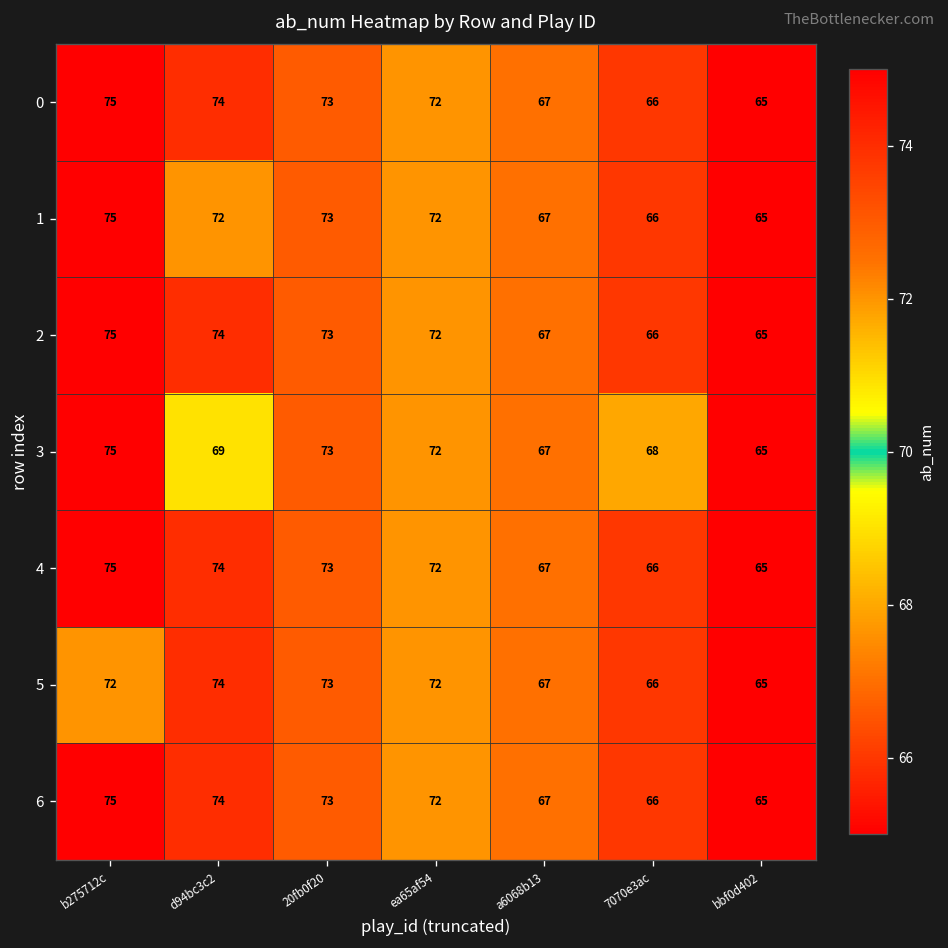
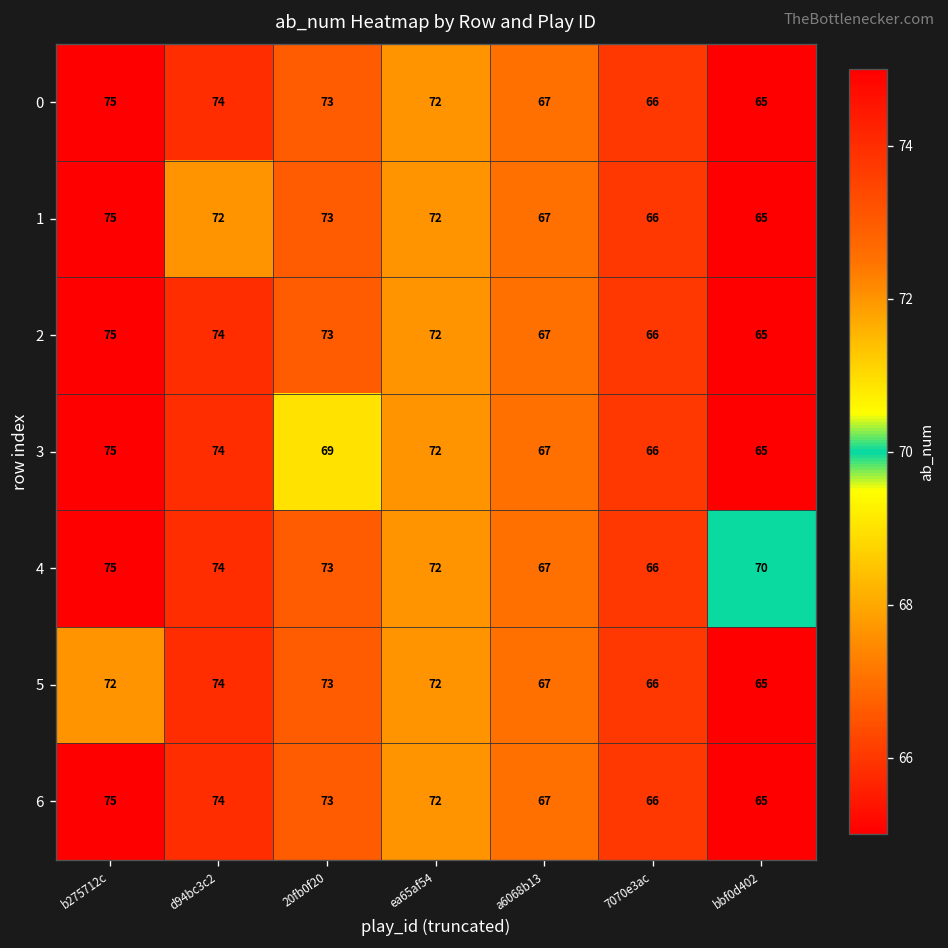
  {
    "0": {
      "b275712c": 75,
      "d94bc3c2": 74,
      "20fb0f20": 73,
      "ea65af54": 72,
      "a6068b13": 67,
      "7070e3ac": 66,
      "bbf0d402": 65
    },
    "1": {
      "b275712c": 75,
      "d94bc3c2": 72,
      "20fb0f20": 73,
      "ea65af54": 72,
      "a6068b13": 67,
      "7070e3ac": 66,
      "bbf0d402": 65
    },
    "2": {
      "b275712c": 75,
      "d94bc3c2": 74,
      "20fb0f20": 73,
      "ea65af54": 72,
      "a6068b13": 67,
      "7070e3ac": 66,
      "bbf0d402": 65
    },
    "3": {
      "b275712c": 75,
-     "d94bc3c2": 69,
-     "20fb0f20": 73,
+     "d94bc3c2": 74,
+     "20fb0f20": 69,
      "ea65af54": 72,
      "a6068b13": 67,
-     "7070e3ac": 68,
+     "7070e3ac": 66,
      "bbf0d402": 65
    },
    "4": {
      "b275712c": 75,
      "d94bc3c2": 74,
      "20fb0f20": 73,
      "ea65af54": 72,
      "a6068b13": 67,
      "7070e3ac": 66,
-     "bbf0d402": 65
+     "bbf0d402": 70
    },
    "5": {
      "b275712c": 72,
      "d94bc3c2": 74,
      "20fb0f20": 73,
      "ea65af54": 72,
      "a6068b13": 67,
      "7070e3ac": 66,
      "bbf0d402": 65
    },
    "6": {
      "b275712c": 75,
      "d94bc3c2": 74,
      "20fb0f20": 73,
      "ea65af54": 72,
      "a6068b13": 67,
      "7070e3ac": 66,
      "bbf0d402": 65
    }
  }
